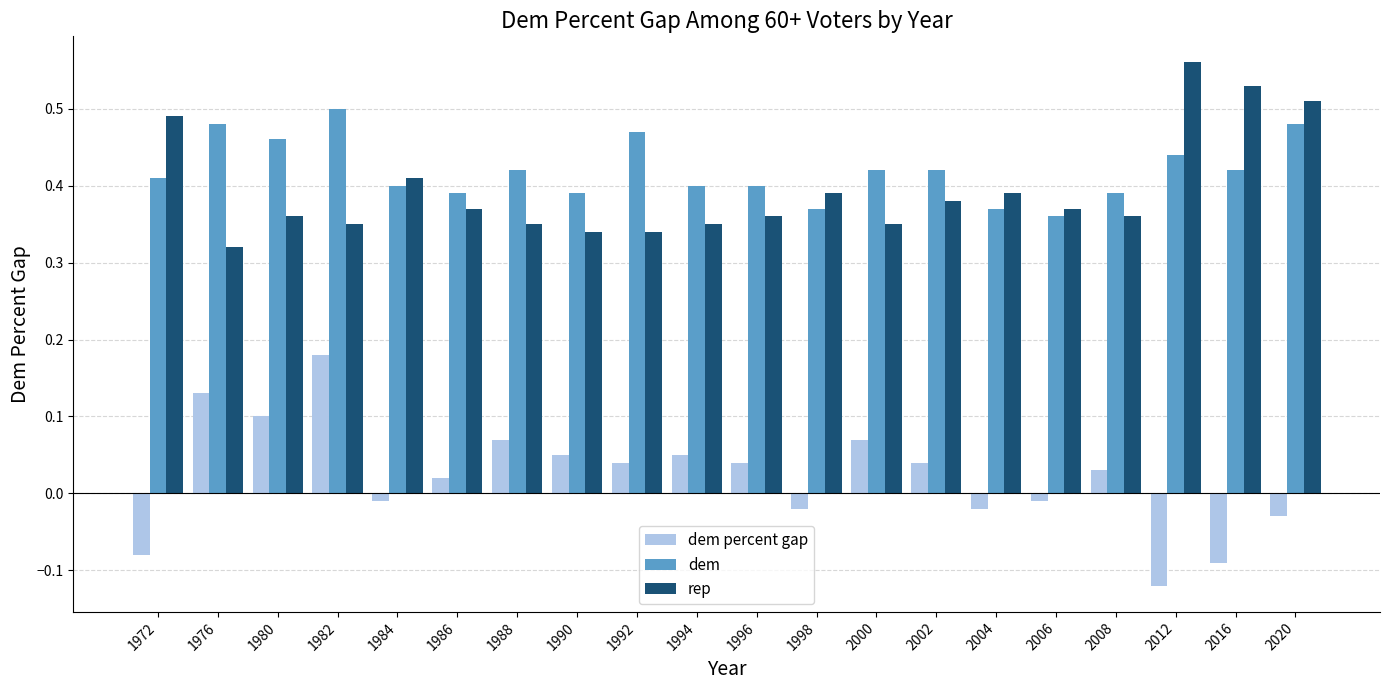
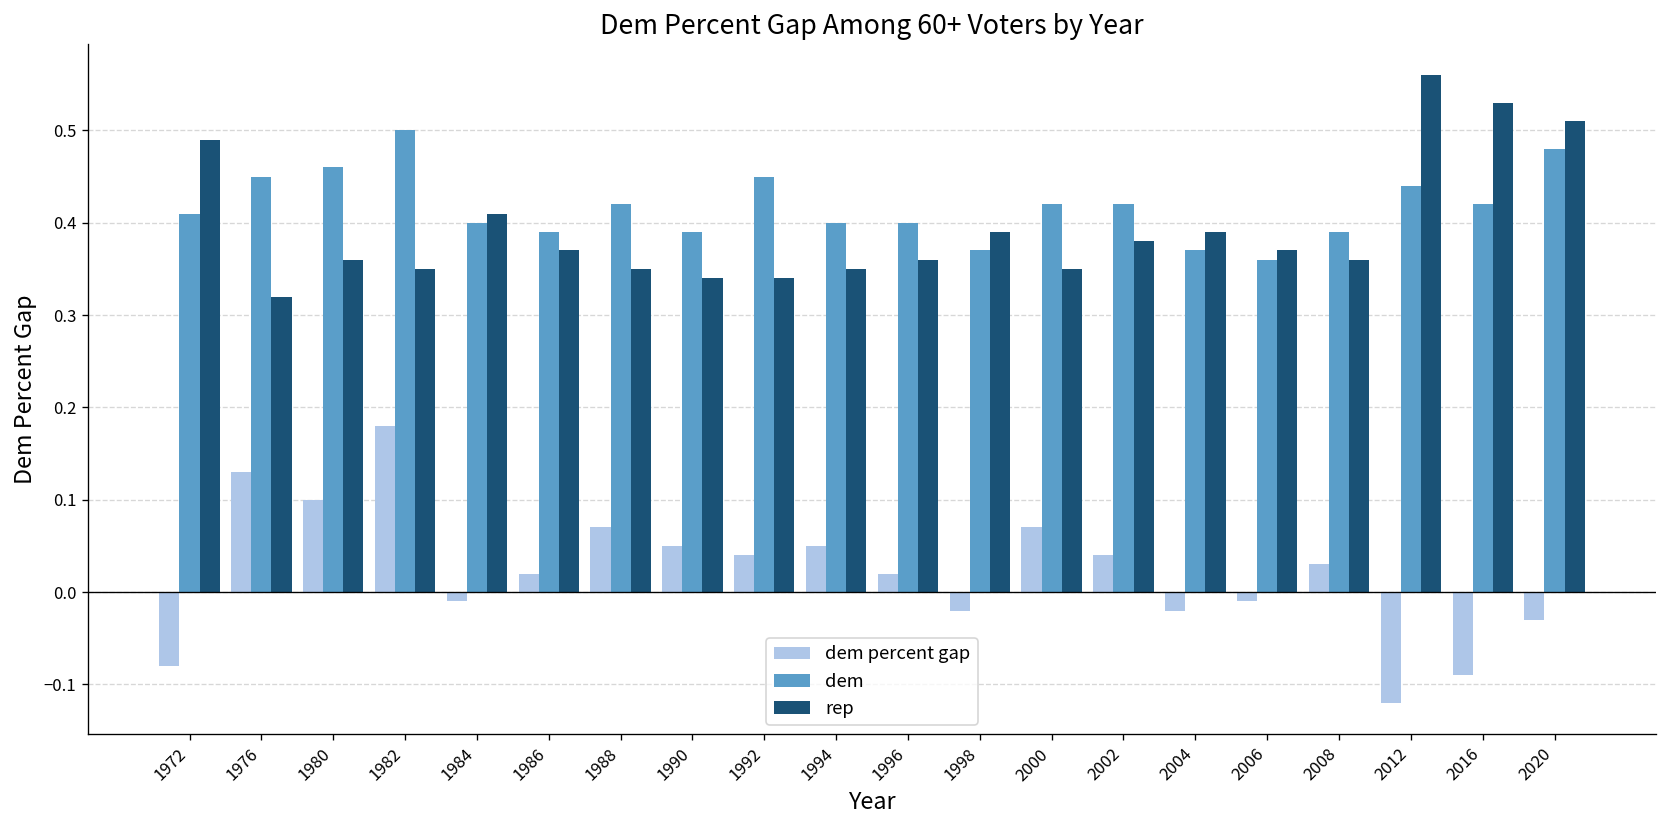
  {
    "dem percent gap": {
      "1972": -0.08,
      "1976": 0.13,
      "1980": 0.10,
      "1982": 0.18,
      "1984": -0.01,
      "1986": 0.02,
      "1988": 0.07,
      "1990": 0.05,
      "1992": 0.04,
      "1994": 0.05,
-     "1996": 0.04,
+     "1996": 0.02,
      "1998": -0.02,
      "2000": 0.07,
      "2002": 0.04,
      "2004": -0.02,
      "2006": -0.01,
      "2008": 0.03,
      "2012": -0.12,
      "2016": -0.09,
      "2020": -0.03
    },
    "dem": {
      "1972": 0.41,
-     "1976": 0.48,
+     "1976": 0.45,
      "1980": 0.46,
      "1982": 0.50,
      "1984": 0.40,
      "1986": 0.39,
      "1988": 0.42,
      "1990": 0.39,
-     "1992": 0.47,
+     "1992": 0.45,
      "1994": 0.40,
      "1996": 0.40,
      "1998": 0.37,
      "2000": 0.42,
      "2002": 0.42,
      "2004": 0.37,
      "2006": 0.36,
      "2008": 0.39,
      "2012": 0.44,
      "2016": 0.42,
      "2020": 0.48
    },
    "rep": {
      "1972": 0.49,
      "1976": 0.32,
      "1980": 0.36,
      "1982": 0.35,
      "1984": 0.41,
      "1986": 0.37,
      "1988": 0.35,
      "1990": 0.34,
      "1992": 0.34,
      "1994": 0.35,
      "1996": 0.36,
      "1998": 0.39,
      "2000": 0.35,
      "2002": 0.38,
      "2004": 0.39,
      "2006": 0.37,
      "2008": 0.36,
      "2012": 0.56,
      "2016": 0.53,
      "2020": 0.51
    }
  }
